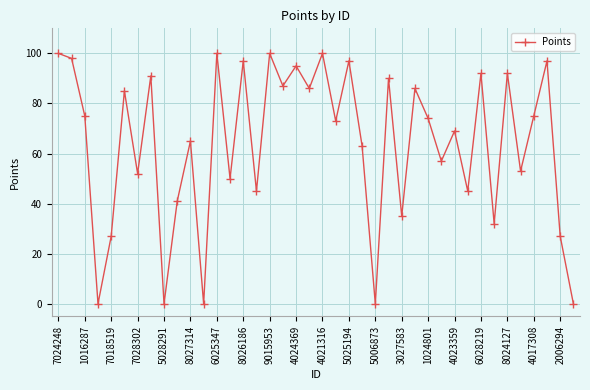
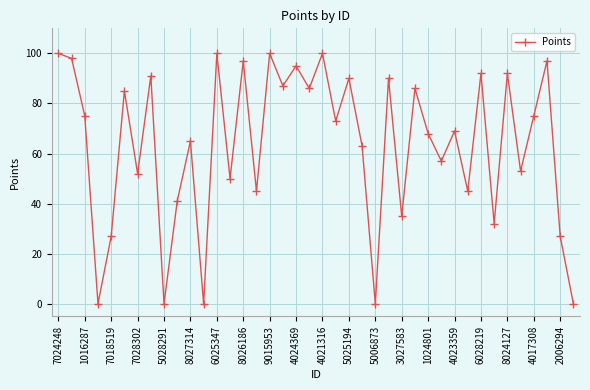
  {
    "7024248": 100,
    "1016287": 75,
    "7018519": 27,
    "7028302": 52,
    "5028291": 0,
    "8027314": 65,
    "6025347": 100,
    "8026186": 97,
    "9015953": 100,
    "4024369": 95,
    "4021316": 100,
-   "5025194": 97,
+   "5025194": 90,
    "5006873": 0,
    "3027583": 35,
-   "1024801": 74,
+   "1024801": 68,
    "4023359": 69,
    "6028219": 92,
    "8024127": 92,
    "4017308": 75,
    "2006294": 27
  }
